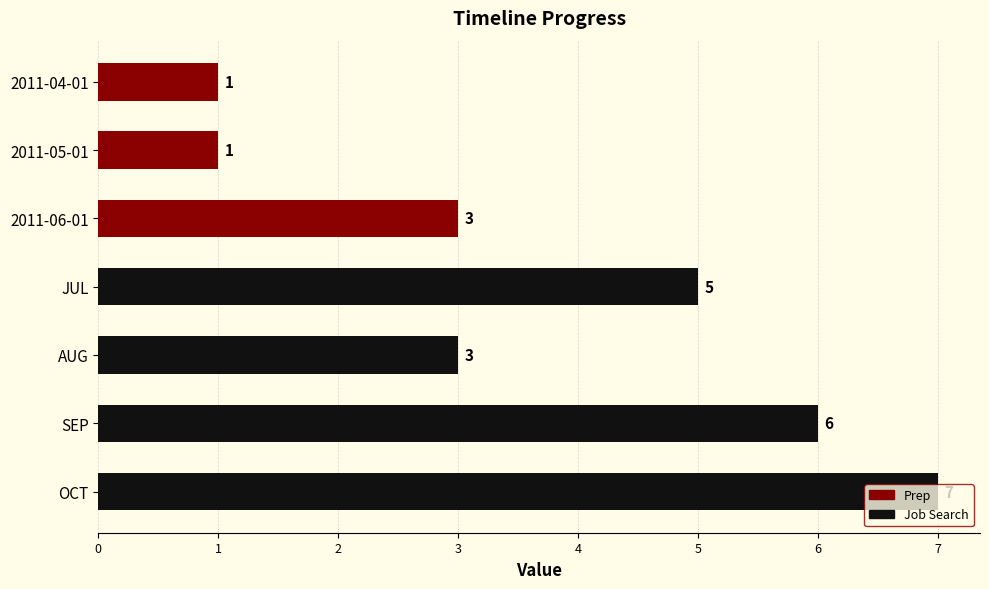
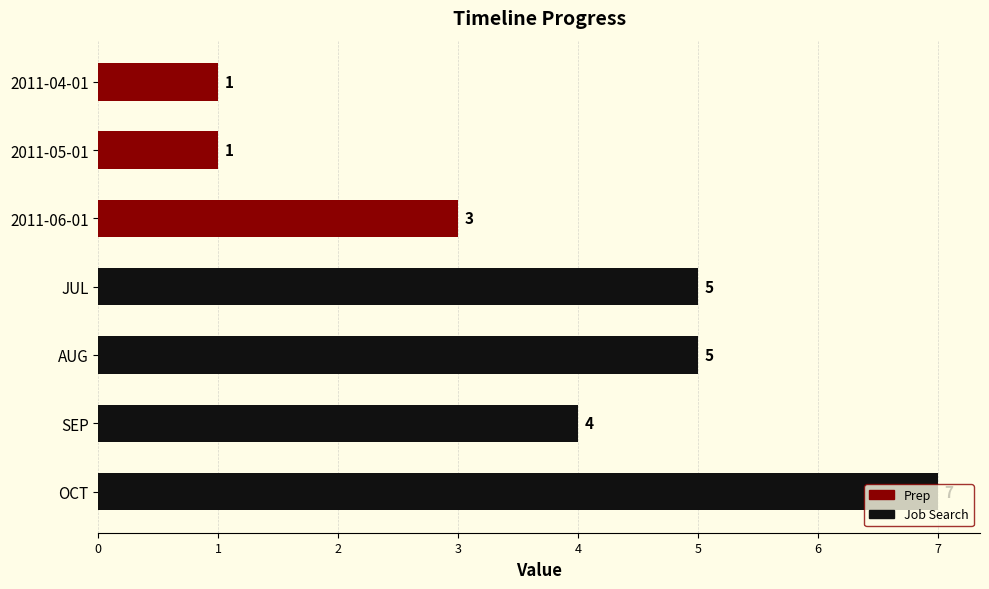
  {
    "2011-04-01": 1,
    "2011-05-01": 1,
    "2011-06-01": 3,
    "JUL": 5,
-   "AUG": 3,
-   "SEP": 6
+   "AUG": 5,
+   "SEP": 4
  }
